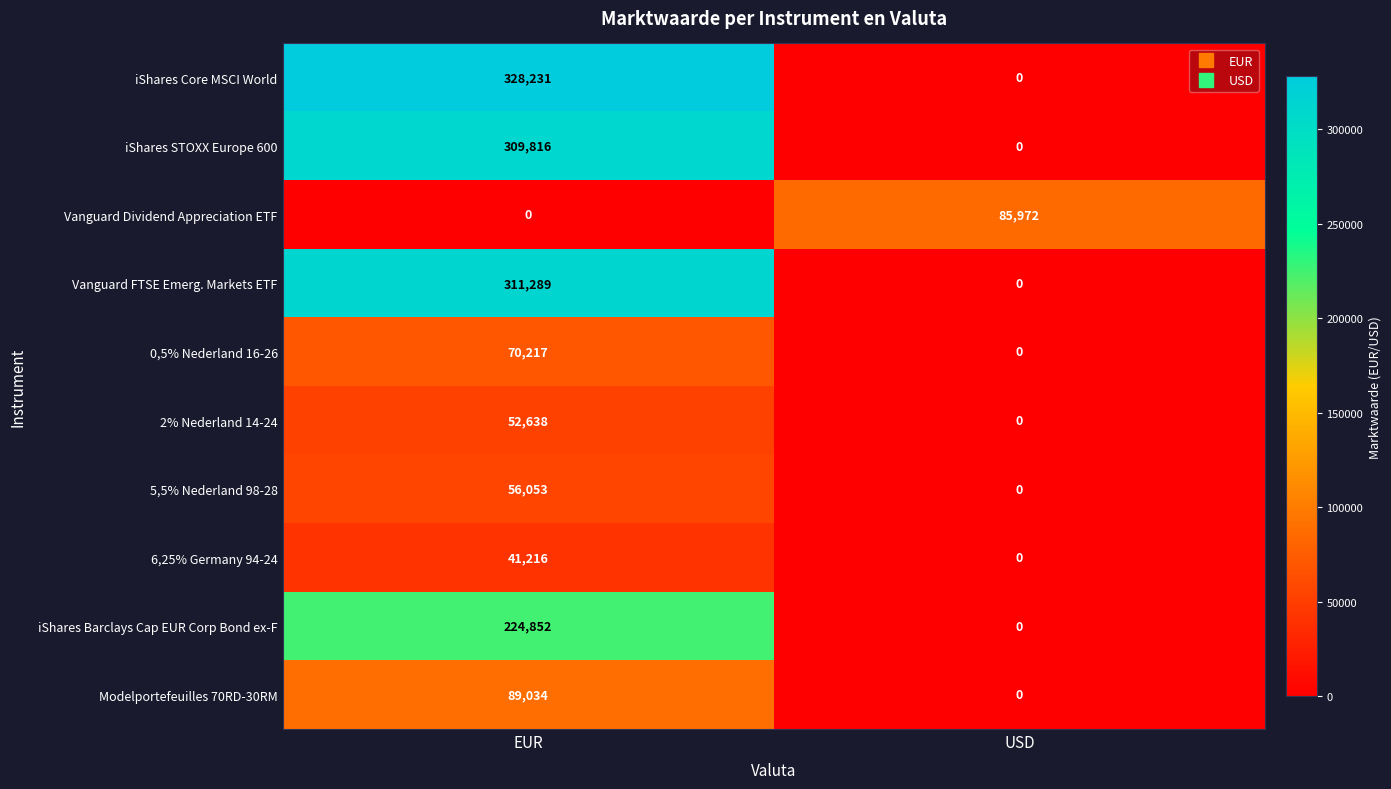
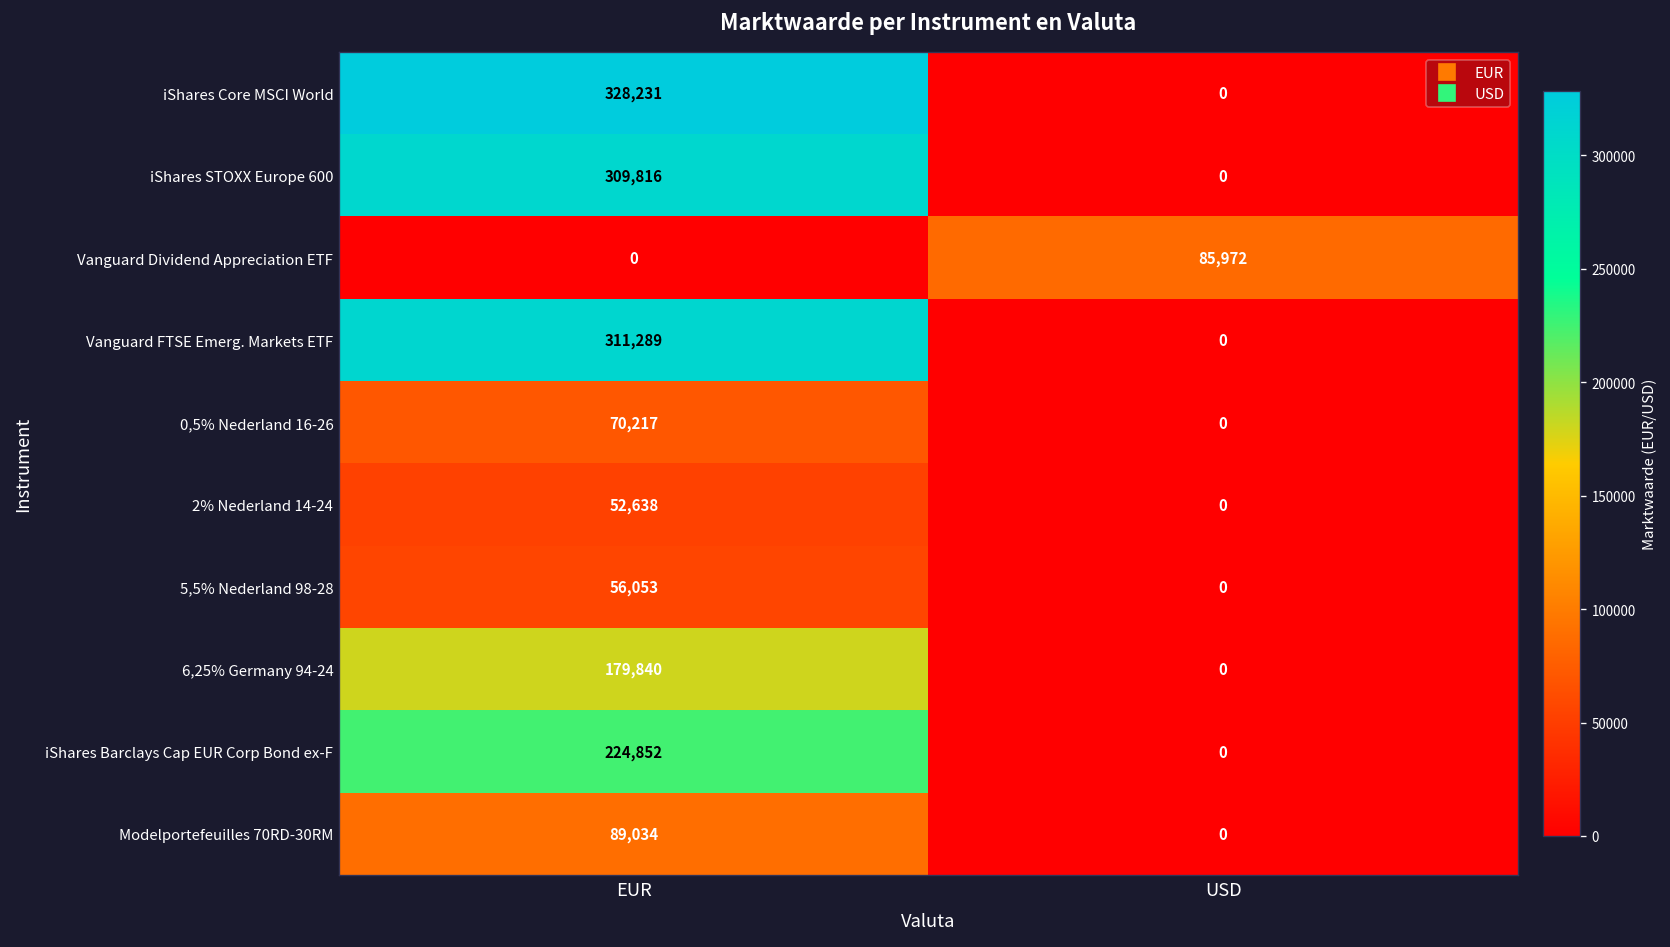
  {
    "iShares Core MSCI World": {
      "EUR": "328,231",
      "USD": "0"
    },
    "iShares STOXX Europe 600": {
      "EUR": "309,816",
      "USD": "0"
    },
    "Vanguard Dividend Appreciation ETF": {
      "EUR": "0",
      "USD": "85,972"
    },
    "Vanguard FTSE Emerg. Markets ETF": {
      "EUR": "311,289",
      "USD": "0"
    },
    "0,5% Nederland 16-26": {
      "EUR": "70,217",
      "USD": "0"
    },
    "2% Nederland 14-24": {
      "EUR": "52,638",
      "USD": "0"
    },
    "5,5% Nederland 98-28": {
      "EUR": "56,053",
      "USD": "0"
    },
    "6,25% Germany 94-24": {
-     "EUR": "41,216",
+     "EUR": "179,840",
      "USD": "0"
    },
    "iShares Barclays Cap EUR Corp Bond ex-F": {
      "EUR": "224,852",
      "USD": "0"
    },
    "Modelportefeuilles 70RD-30RM": {
      "EUR": "89,034",
      "USD": "0"
    }
  }
